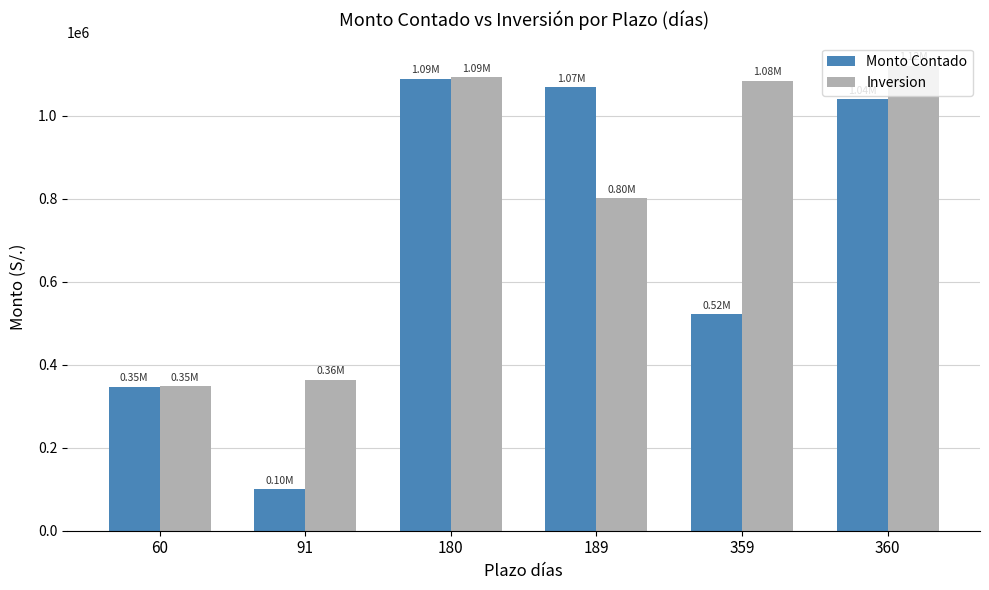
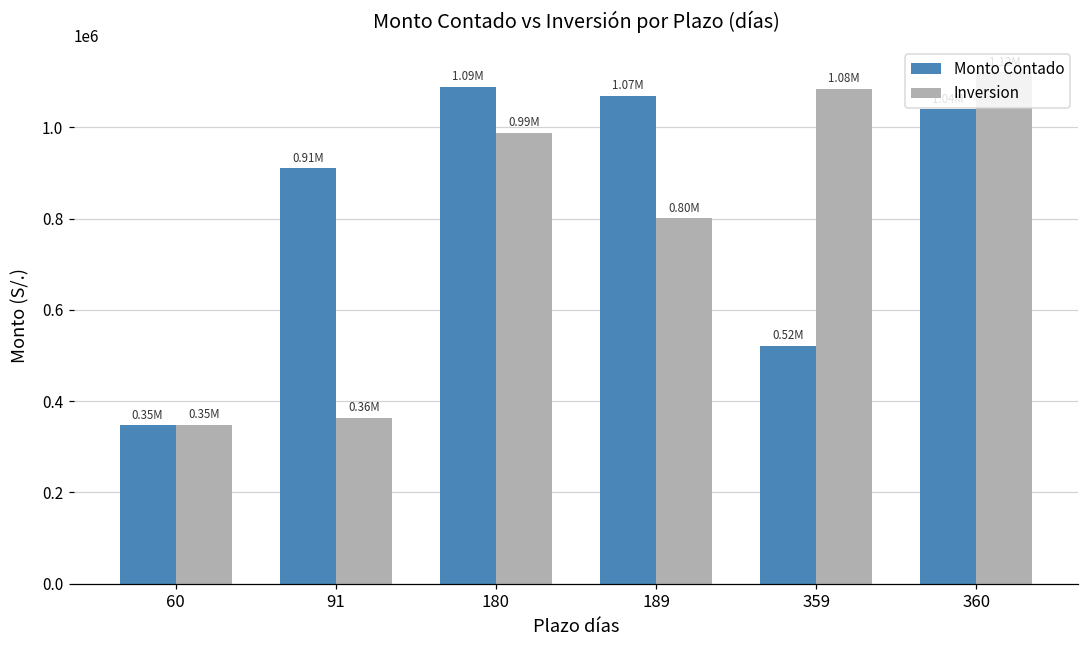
  {
    "Monto Contado": {
      "60": "0.35M",
-     "91": "0.10M",
+     "91": "0.91M",
      "180": "1.09M",
      "189": "1.07M",
      "359": "0.52M"
    },
    "Inversion": {
      "60": "0.35M",
      "91": "0.36M",
-     "180": "1.09M",
+     "180": "0.99M",
      "189": "0.80M",
      "359": "1.08M"
    }
  }
